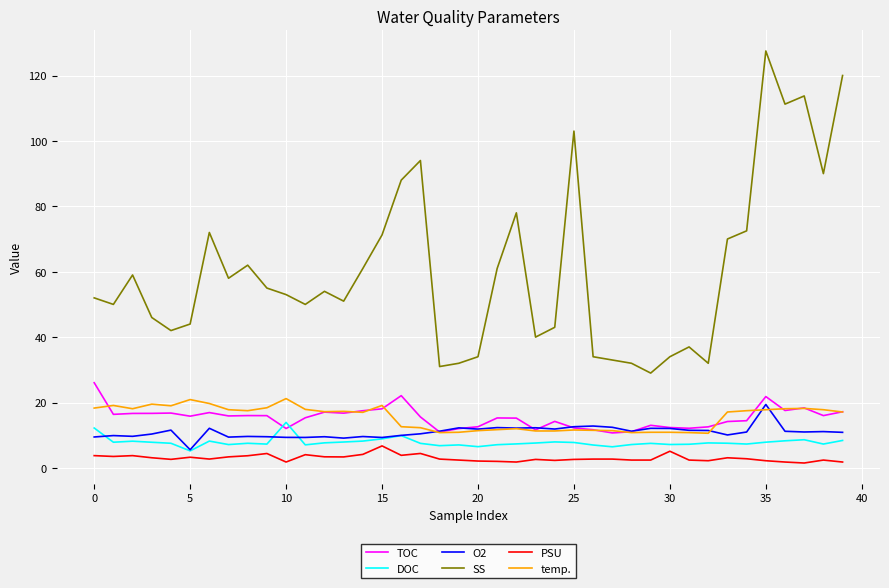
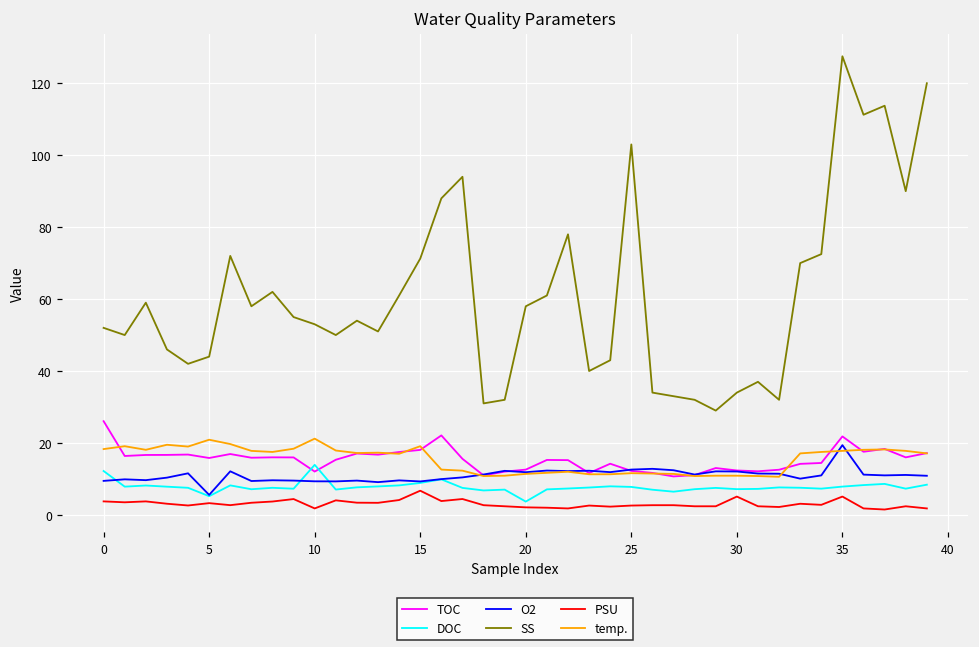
  {
    "TOC": {
      "0": 26,
      "5": 16,
      "10": 12,
      "15": 18,
      "35": 22
    },
    "DOC": {
      "0": 12,
      "10": 14,
-     "20": 7,
+     "20": 4,
      "25": 8,
      "30": 7,
      "35": 8
    },
    "O2": {
      "0": 9,
      "10": 9,
      "35": 19
    },
    "SS": {
      "0": 52,
      "5": 44,
      "10": 53,
      "15": 71,
-     "20": 34,
+     "20": 58,
      "25": 103,
      "30": 34,
      "35": 128
    },
    "PSU": {
      "0": 4,
      "5": 3,
      "10": 2,
      "15": 7,
      "20": 2,
      "25": 3,
      "30": 5,
-     "35": 2
+     "35": 5
    },
    "temp.": {
      "0": 18,
      "5": 21,
      "10": 21,
      "15": 19,
      "30": 11,
      "35": 18
    }
  }
